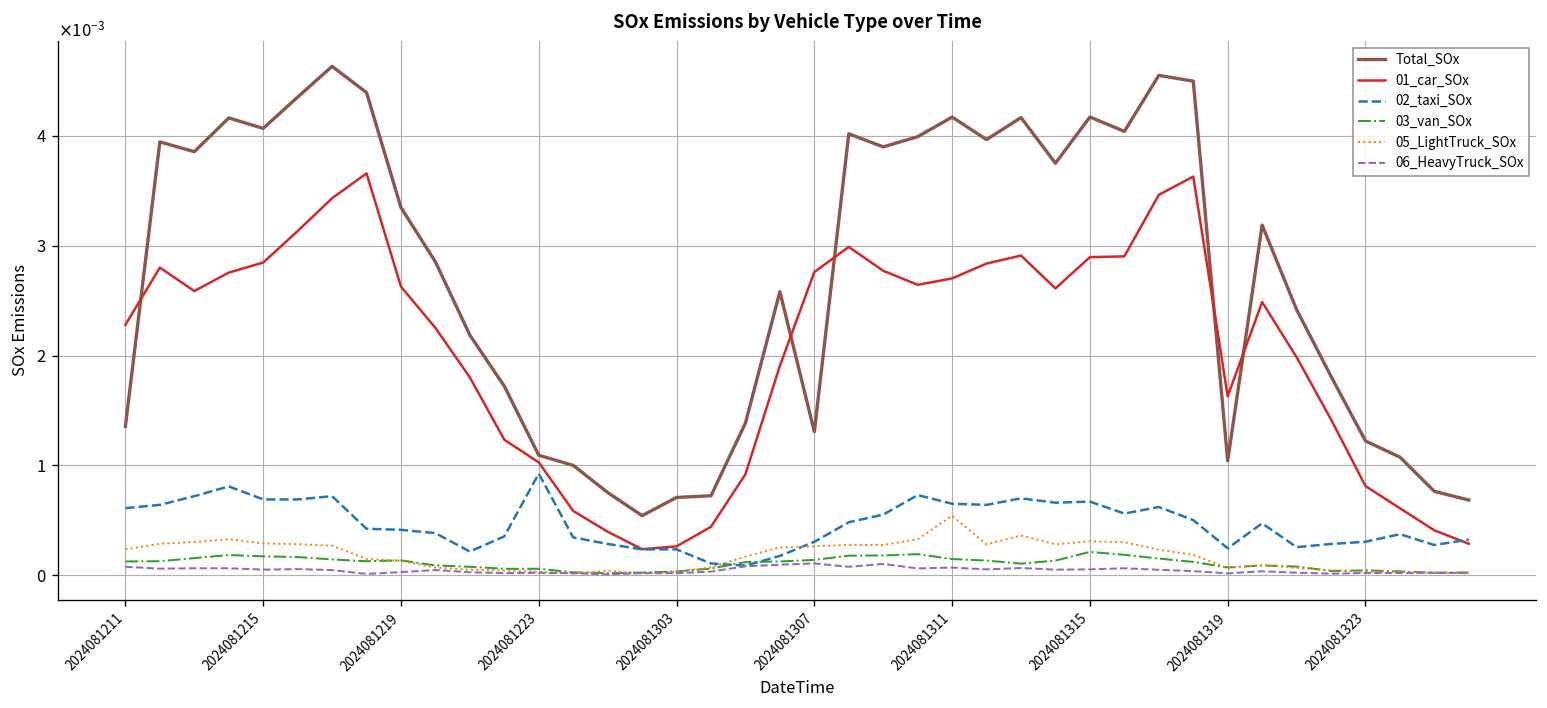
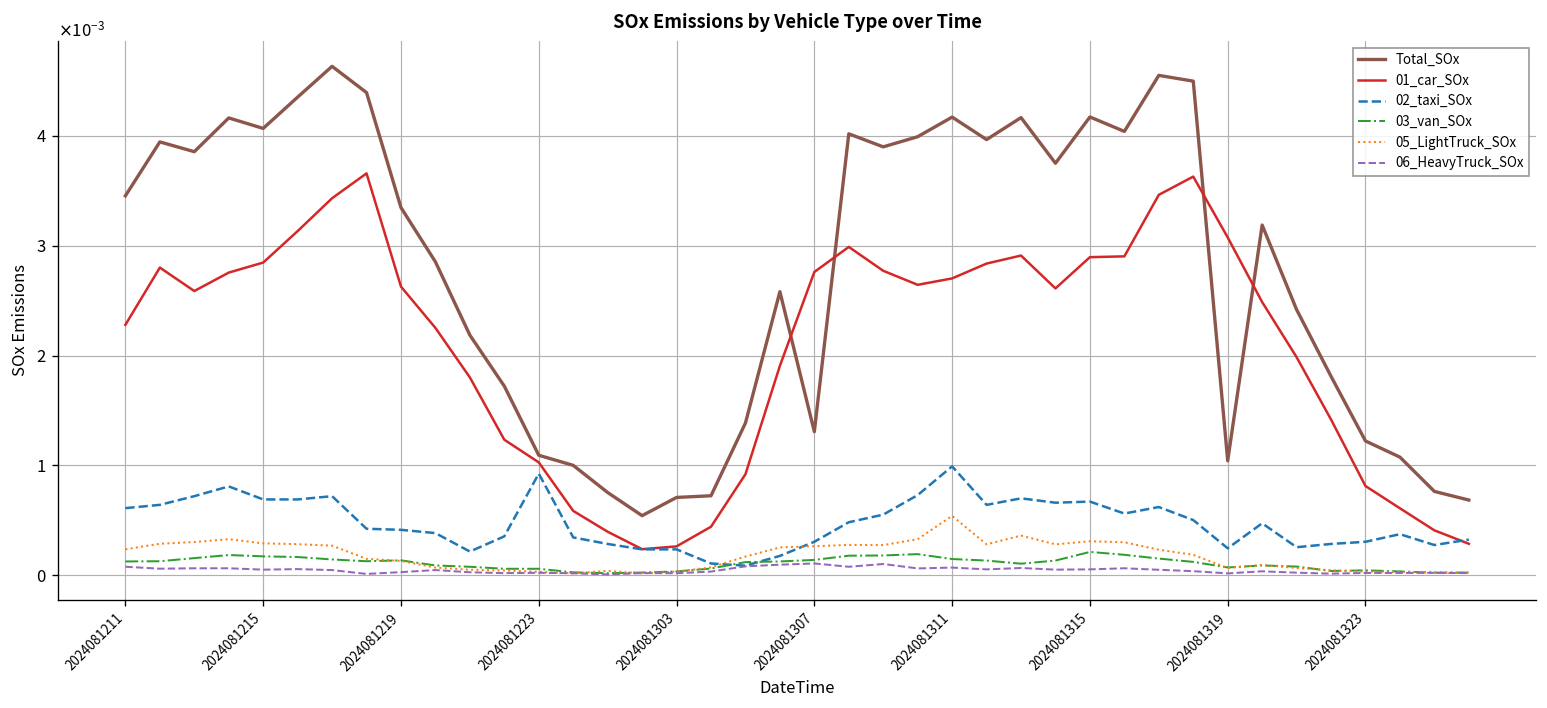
  {
    "Total_SOx": {
-     "2024081211": 0.0014,
+     "2024081211": 0.0035,
      "2024081215": 0.0041,
      "2024081219": 0.0033,
      "2024081223": 0.0011,
      "2024081303": 0.0007,
      "2024081307": 0.0013,
      "2024081311": 0.0042,
      "2024081315": 0.0042,
      "2024081319": 0.0010,
      "2024081323": 0.0012
    },
    "01_car_SOx": {
      "2024081211": 0.0023,
      "2024081215": 0.0028,
      "2024081219": 0.0026,
      "2024081223": 0.0010,
      "2024081307": 0.0028,
      "2024081311": 0.0027,
      "2024081315": 0.0029,
-     "2024081319": 0.0016,
+     "2024081319": 0.0031,
      "2024081323": 0.0008
    },
    "02_taxi_SOx": {
      "2024081211": 0.0006,
      "2024081215": 0.0007,
      "2024081219": 0.0004,
      "2024081223": 0.0009,
      "2024081307": 0.0003,
-     "2024081311": 0.0007,
+     "2024081311": 0.0010,
      "2024081315": 0.0007,
      "2024081319": 0.0002,
      "2024081323": 0.0003
    },
    "03_van_SOx": {
      "2024081211": 0.0001,
      "2024081215": 0.0002,
      "2024081307": 0.0001,
      "2024081311": 0.0001,
      "2024081315": 0.0002
    },
    "05_LightTruck_SOx": {
      "2024081211": 0.0002,
      "2024081215": 0.0003,
      "2024081307": 0.0003,
      "2024081311": 0.0005,
      "2024081315": 0.0003
    },
    "06_HeavyTruck_SOx": {
      "2024081211": 0.0001,
      "2024081215": 0.0001,
      "2024081219": 0.0000,
      "2024081307": 0.0001,
      "2024081311": 0.0001,
      "2024081315": 0.0001,
      "2024081319": 0.0000
    }
  }
